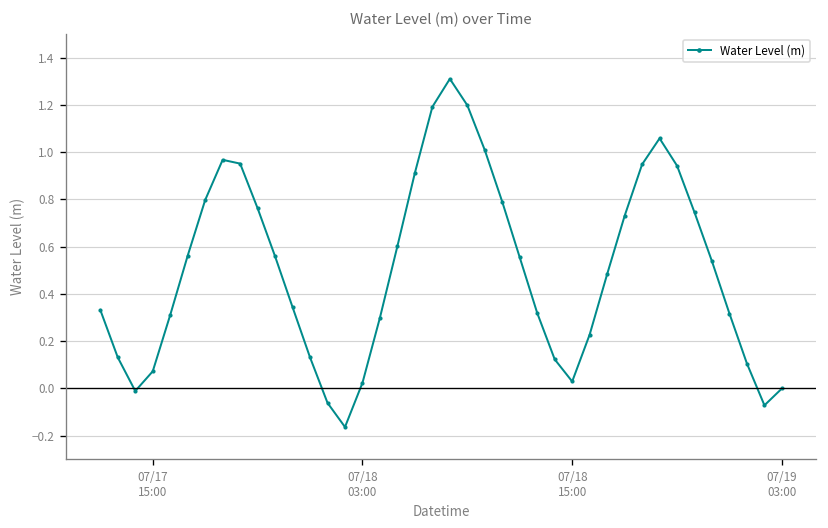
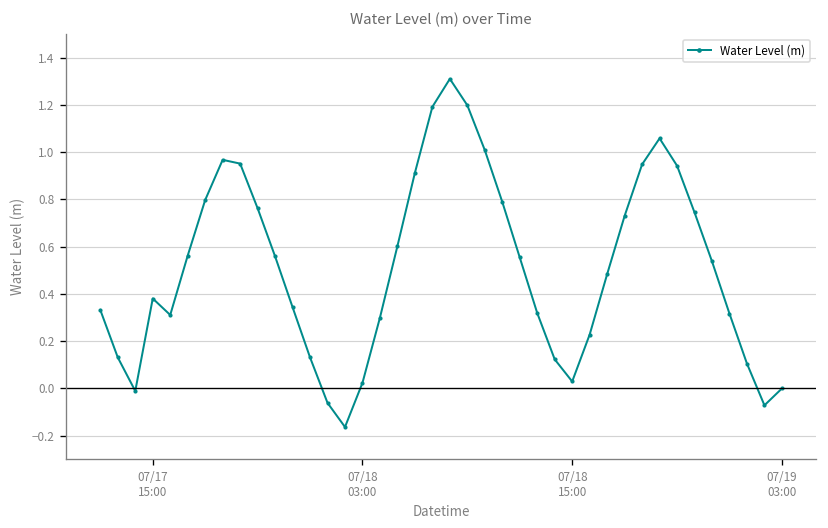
  {
-   "07/17 15:00": 0.07,
+   "07/17 15:00": 0.38,
    "07/18 03:00": 0.02,
    "07/18 15:00": 0.03,
    "07/19 03:00": 0.00
  }
